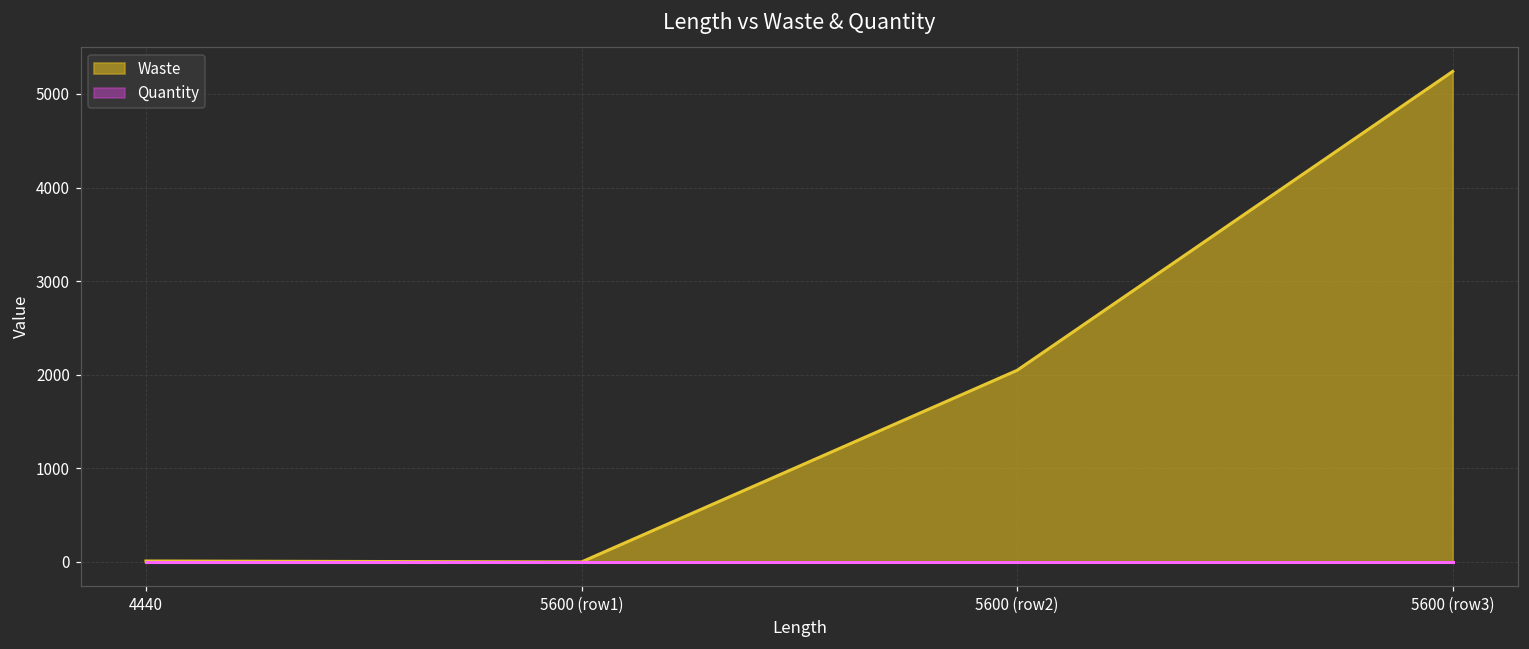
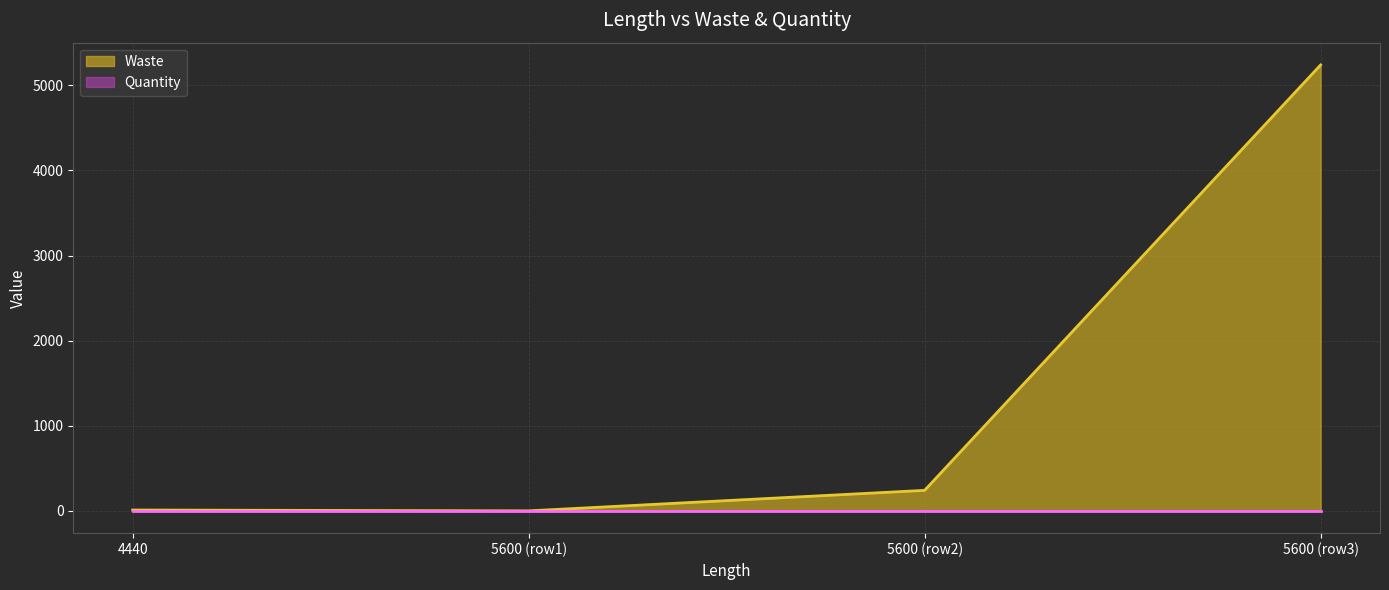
  {
    "Waste": {
-     "5600 (row2)": 2000,
+     "5600 (row2)": 200,
      "5600 (row3)": 5200
    },
    "Quantity": {
      "5600 (row2)": 0,
      "5600 (row3)": 0
    }
  }
